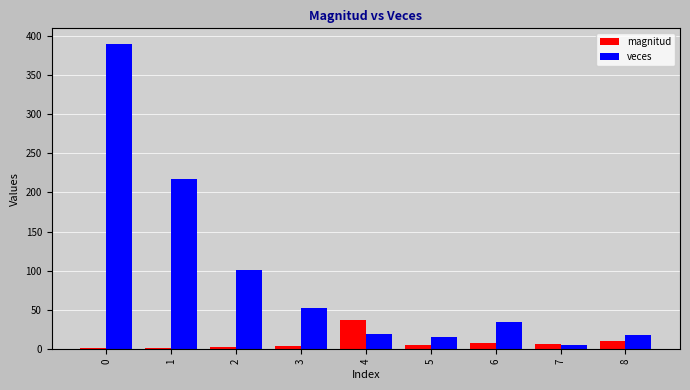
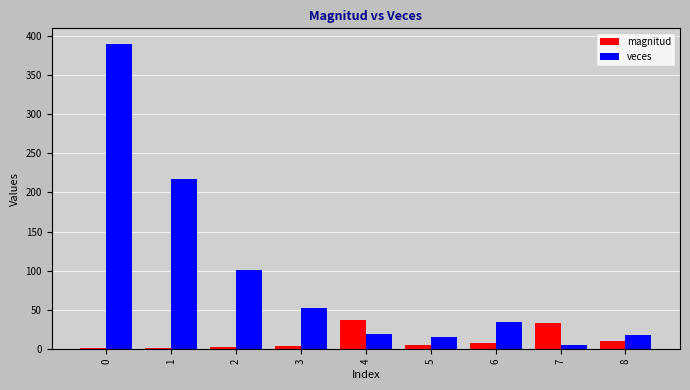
  {
    "magnitud": {
      "3": 0,
      "4": 40,
      "5": 10,
      "6": 10,
-     "7": 10,
+     "7": 30,
      "8": 10
    },
    "veces": {
      "0": 390,
      "1": 220,
      "2": 100,
      "3": 50,
      "4": 20,
      "5": 20,
      "6": 40,
      "7": 10,
      "8": 20
    }
  }
